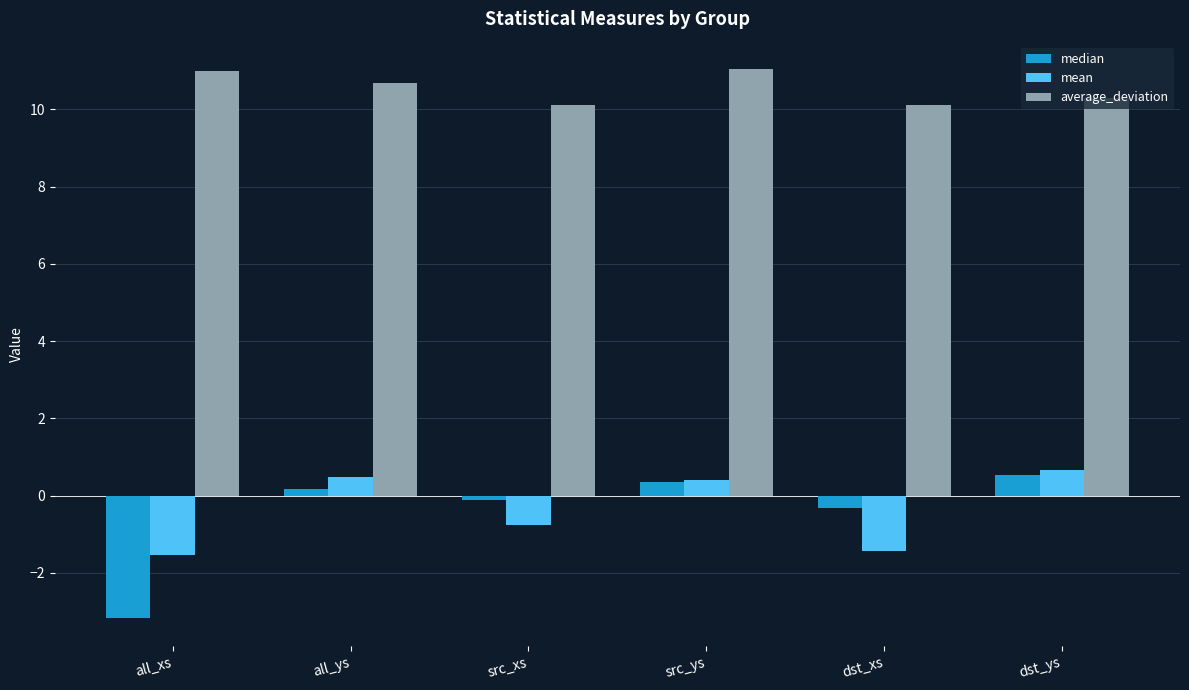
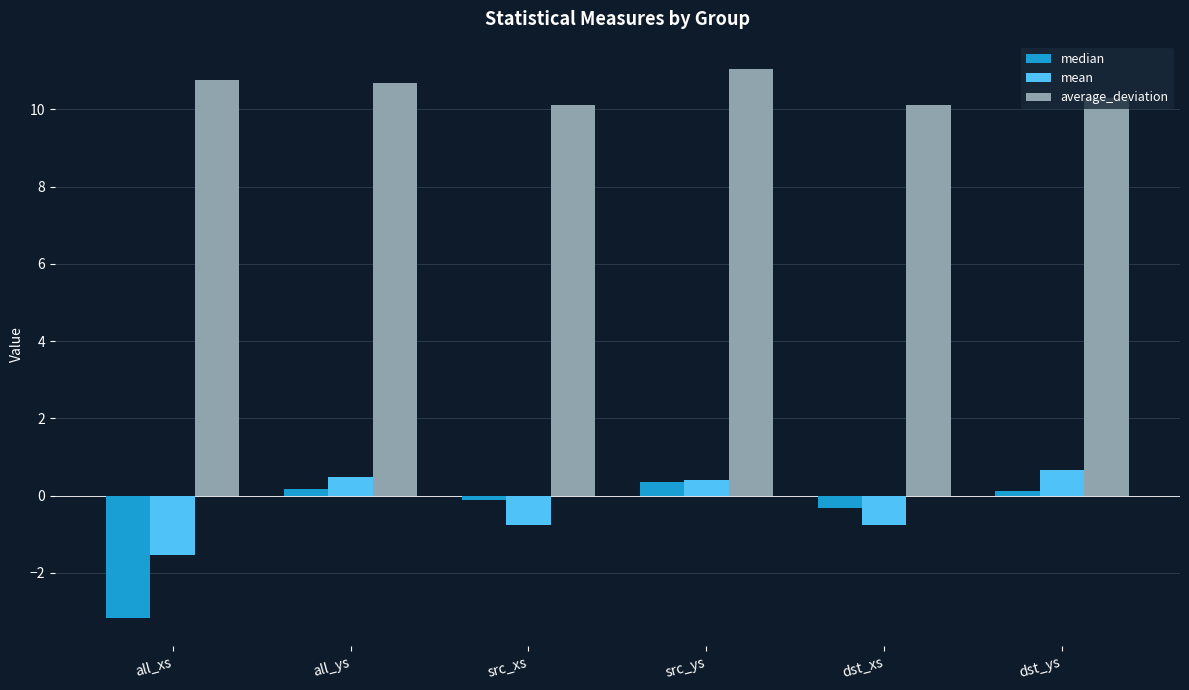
  {
    "median": {
      "all_xs": -3.2,
      "all_ys": 0.2,
      "src_xs": -0.1,
      "src_ys": 0.3,
      "dst_xs": -0.3,
-     "dst_ys": 0.5
+     "dst_ys": 0.1
    },
    "mean": {
      "all_xs": -1.5,
      "all_ys": 0.5,
      "src_xs": -0.8,
      "src_ys": 0.4,
-     "dst_xs": -1.4,
+     "dst_xs": -0.8,
      "dst_ys": 0.7
    },
    "average_deviation": {
-     "all_xs": 11.0,
+     "all_xs": 10.8,
      "all_ys": 10.7,
      "src_xs": 10.1,
      "src_ys": 11.0,
      "dst_xs": 10.1
    }
  }
